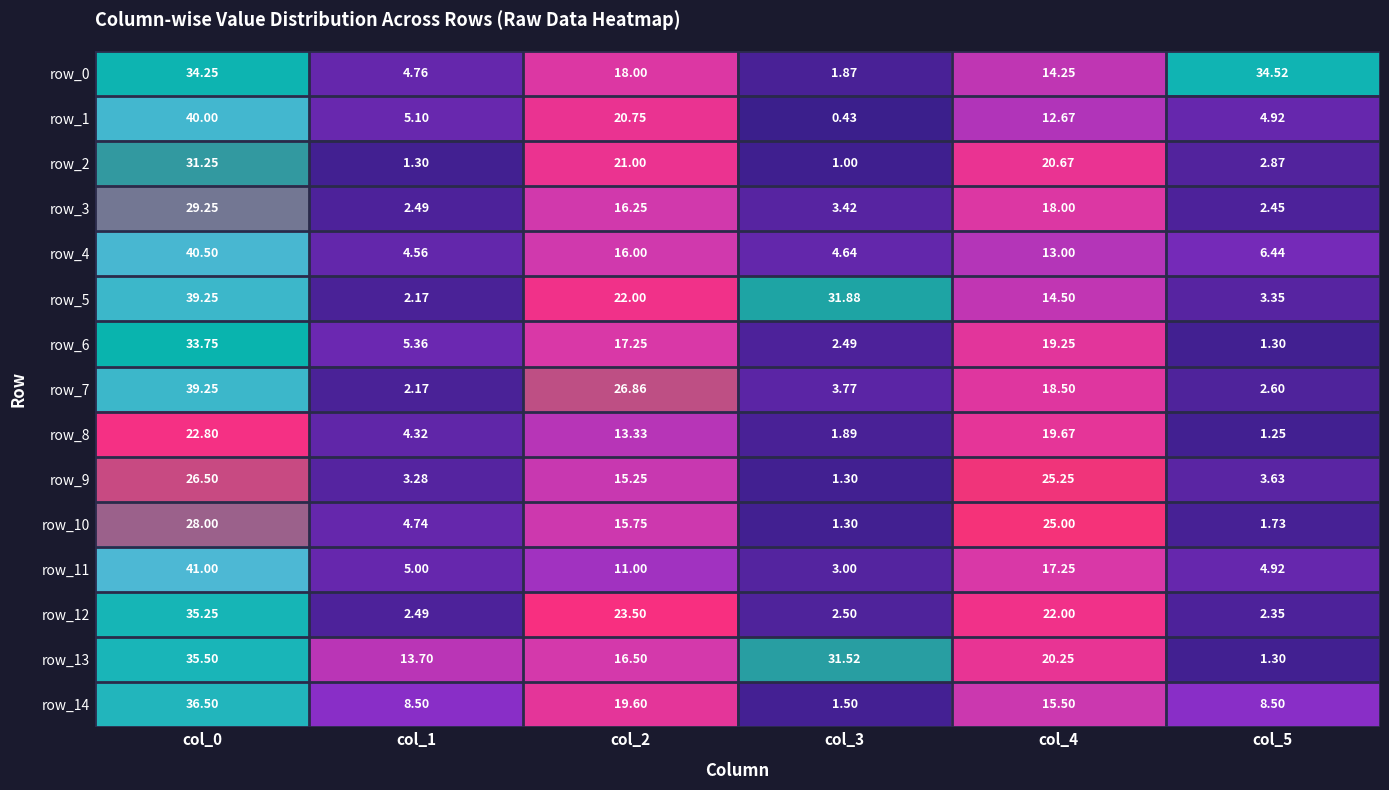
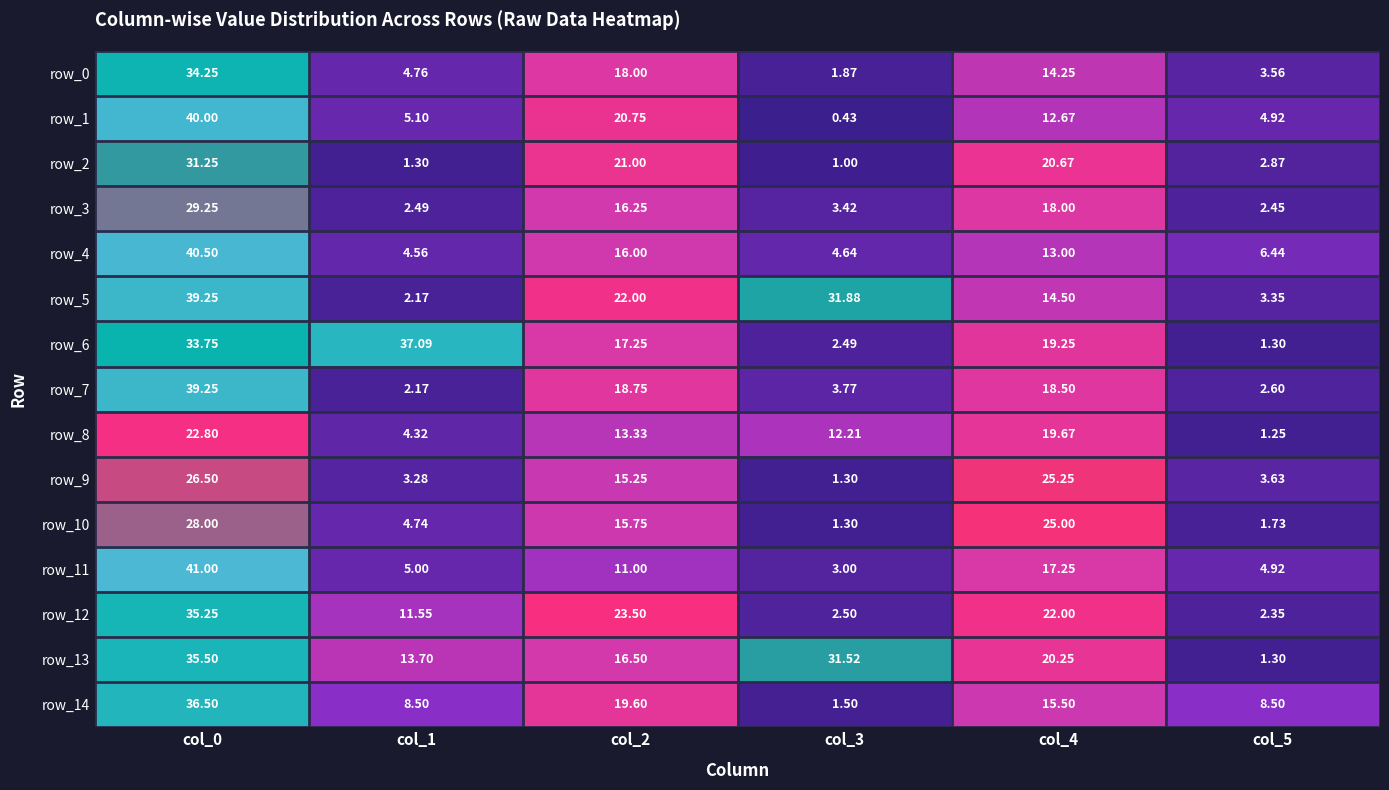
  {
    "row_0": {
      "col_0": 34.25,
      "col_1": 4.76,
      "col_2": 18.00,
      "col_3": 1.87,
      "col_4": 14.25,
-     "col_5": 34.52
+     "col_5": 3.56
    },
    "row_1": {
      "col_0": 40.00,
      "col_1": 5.10,
      "col_2": 20.75,
      "col_3": 0.43,
      "col_4": 12.67,
      "col_5": 4.92
    },
    "row_2": {
      "col_0": 31.25,
      "col_1": 1.30,
      "col_2": 21.00,
      "col_3": 1.00,
      "col_4": 20.67,
      "col_5": 2.87
    },
    "row_3": {
      "col_0": 29.25,
      "col_1": 2.49,
      "col_2": 16.25,
      "col_3": 3.42,
      "col_4": 18.00,
      "col_5": 2.45
    },
    "row_4": {
      "col_0": 40.50,
      "col_1": 4.56,
      "col_2": 16.00,
      "col_3": 4.64,
      "col_4": 13.00,
      "col_5": 6.44
    },
    "row_5": {
      "col_0": 39.25,
      "col_1": 2.17,
      "col_2": 22.00,
      "col_3": 31.88,
      "col_4": 14.50,
      "col_5": 3.35
    },
    "row_6": {
      "col_0": 33.75,
-     "col_1": 5.36,
+     "col_1": 37.09,
      "col_2": 17.25,
      "col_3": 2.49,
      "col_4": 19.25,
      "col_5": 1.30
    },
    "row_7": {
      "col_0": 39.25,
      "col_1": 2.17,
-     "col_2": 26.86,
+     "col_2": 18.75,
      "col_3": 3.77,
      "col_4": 18.50,
      "col_5": 2.60
    },
    "row_8": {
      "col_0": 22.80,
      "col_1": 4.32,
      "col_2": 13.33,
-     "col_3": 1.89,
+     "col_3": 12.21,
      "col_4": 19.67,
      "col_5": 1.25
    },
    "row_9": {
      "col_0": 26.50,
      "col_1": 3.28,
      "col_2": 15.25,
      "col_3": 1.30,
      "col_4": 25.25,
      "col_5": 3.63
    },
    "row_10": {
      "col_0": 28.00,
      "col_1": 4.74,
      "col_2": 15.75,
      "col_3": 1.30,
      "col_4": 25.00,
      "col_5": 1.73
    },
    "row_11": {
      "col_0": 41.00,
      "col_1": 5.00,
      "col_2": 11.00,
      "col_3": 3.00,
      "col_4": 17.25,
      "col_5": 4.92
    },
    "row_12": {
      "col_0": 35.25,
-     "col_1": 2.49,
+     "col_1": 11.55,
      "col_2": 23.50,
      "col_3": 2.50,
      "col_4": 22.00,
      "col_5": 2.35
    },
    "row_13": {
      "col_0": 35.50,
      "col_1": 13.70,
      "col_2": 16.50,
      "col_3": 31.52,
      "col_4": 20.25,
      "col_5": 1.30
    },
    "row_14": {
      "col_0": 36.50,
      "col_1": 8.50,
      "col_2": 19.60,
      "col_3": 1.50,
      "col_4": 15.50,
      "col_5": 8.50
    }
  }
